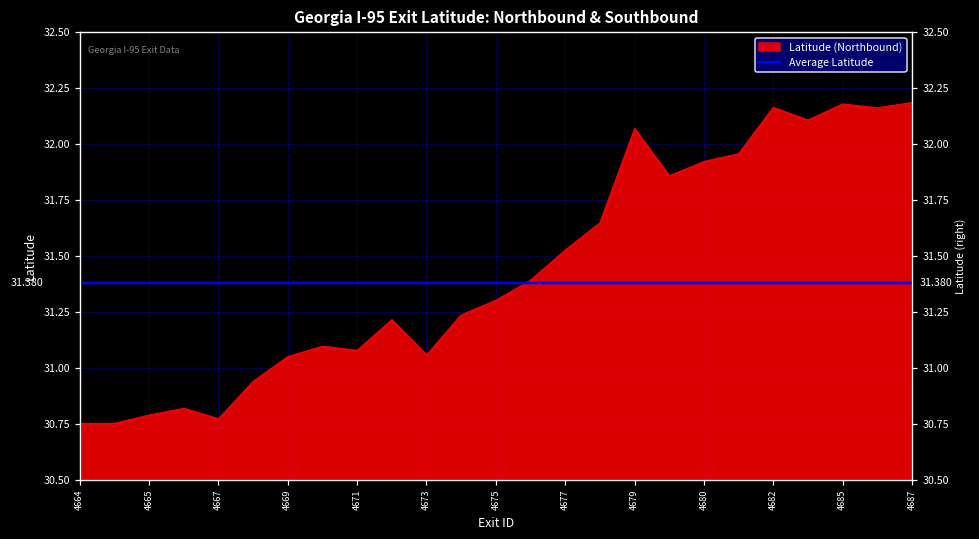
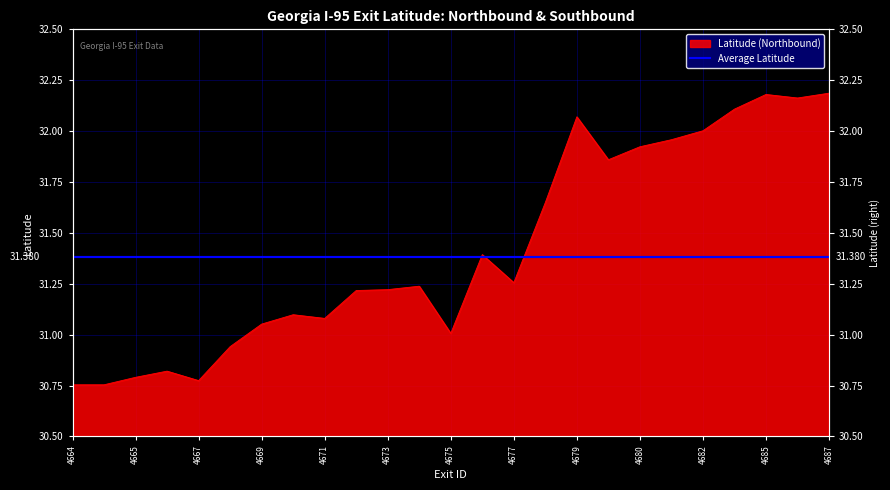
  {
    "4664": 30.75,
    "4665": 30.79,
    "4667": 30.77,
    "4669": 31.05,
    "4671": 31.08,
-   "4673": 31.06,
-   "4675": 31.30,
-   "4677": 31.53,
+   "4673": 31.22,
+   "4675": 31.01,
+   "4677": 31.26,
    "4679": 32.07,
    "4680": 31.92,
-   "4682": 32.16,
+   "4682": 32.00,
    "4685": 32.18,
    "4687": 32.19
  }
